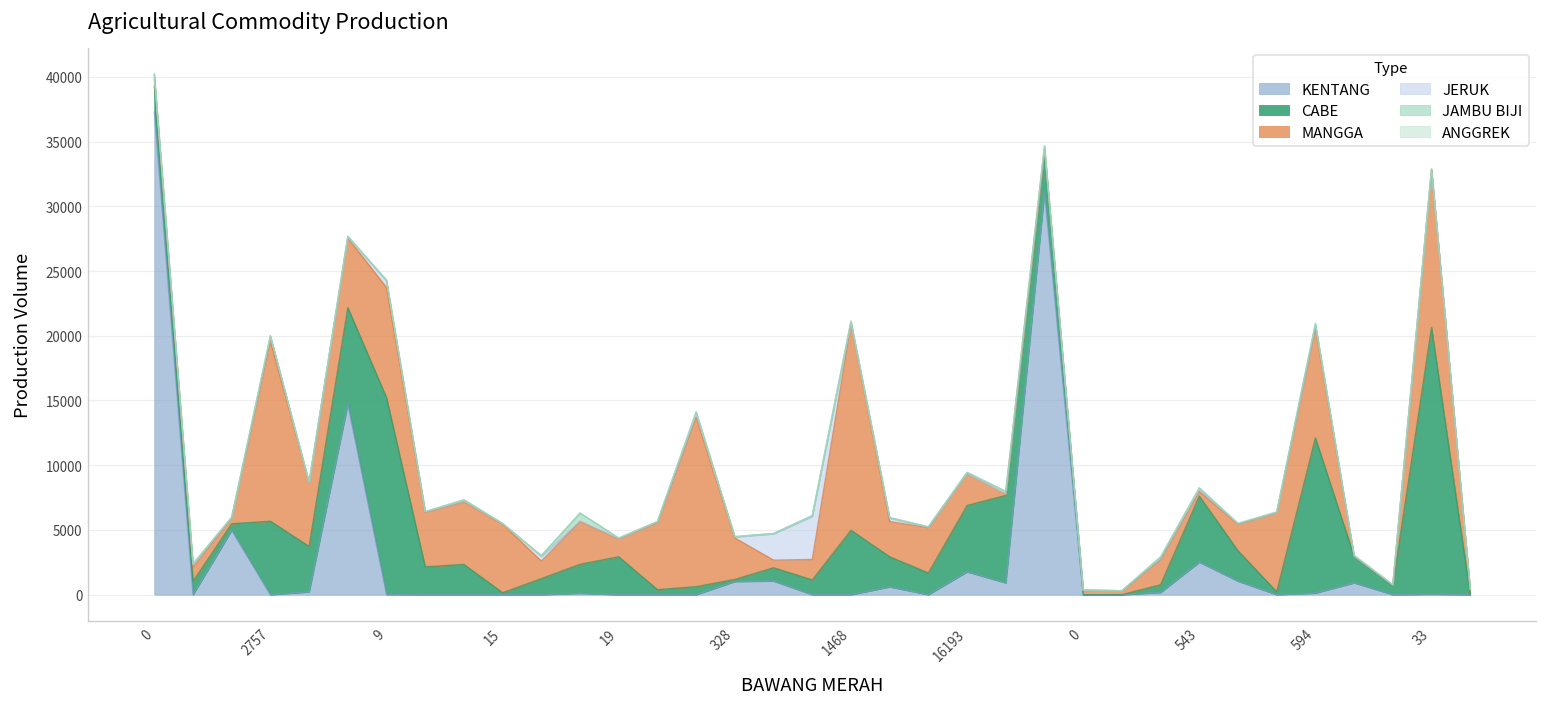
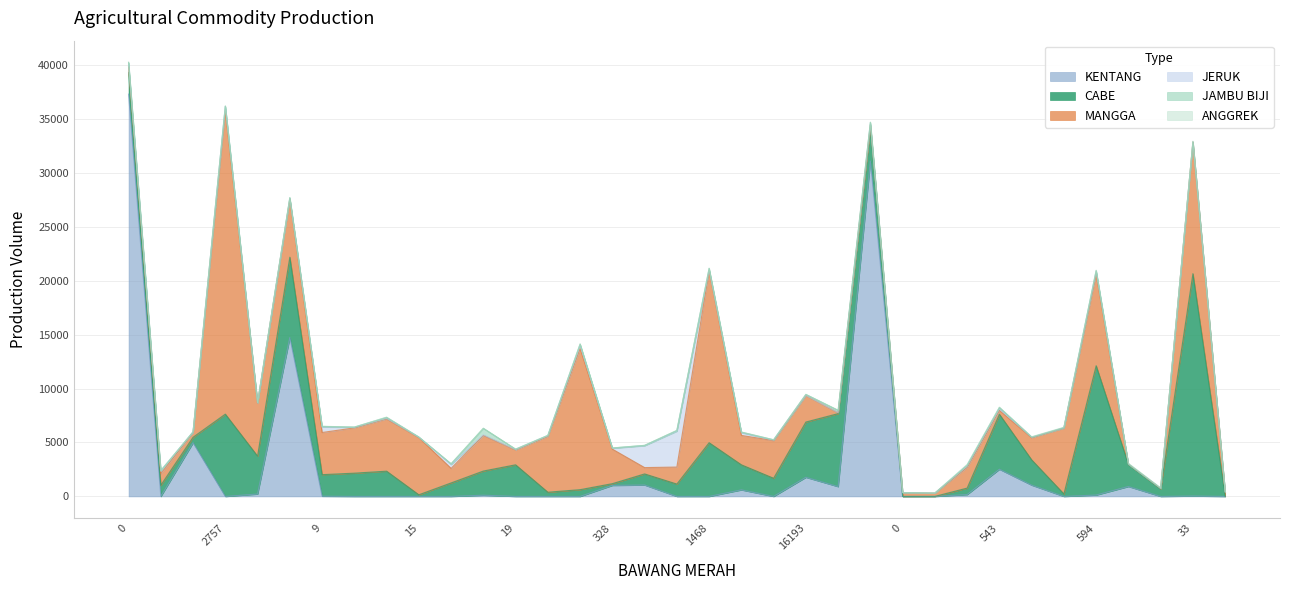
  {
    "CABE": {
-     "2757": 5700,
-     "9": 15200,
+     "2757": 7600,
+     "9": 2000,
      "1468": 5000,
      "16193": 5100,
      "543": 5100,
      "594": 12000,
      "33": 20600
    },
    "MANGGA": {
-     "2757": 13900,
-     "9": 8500
+     "2757": 28100,
+     "9": 3900
    }
  }
